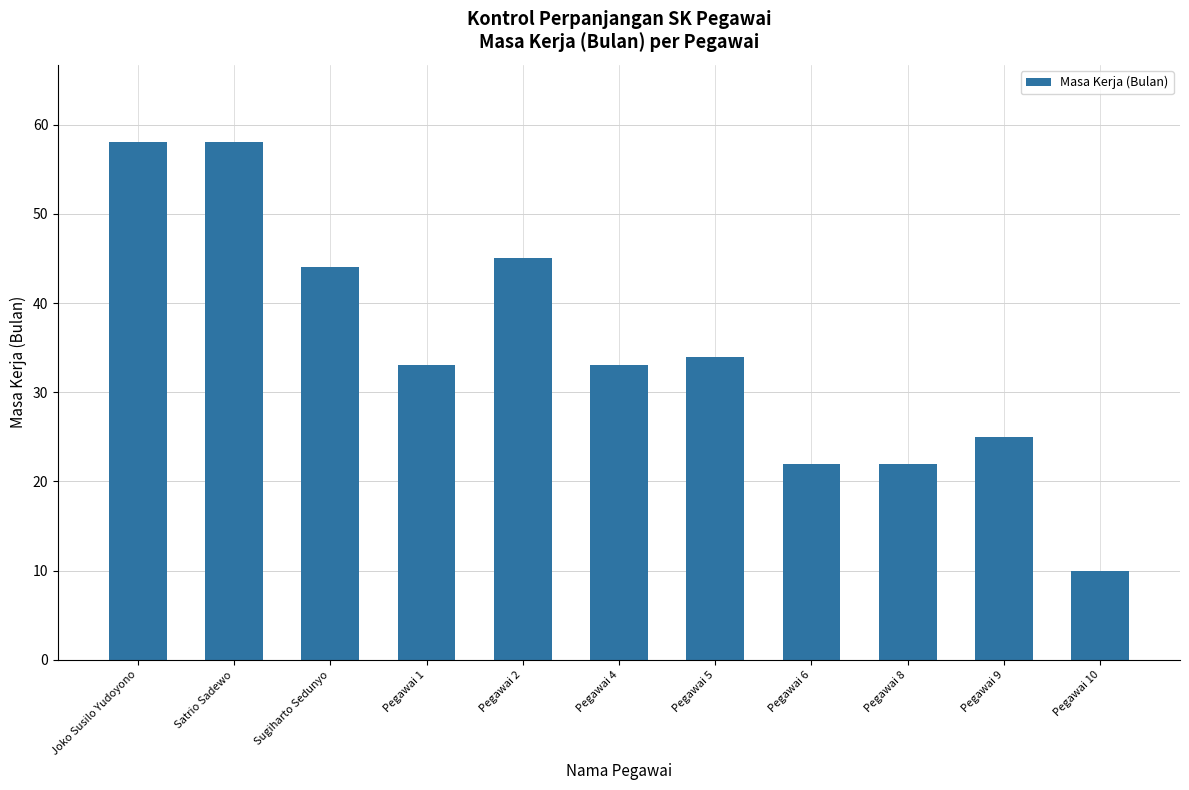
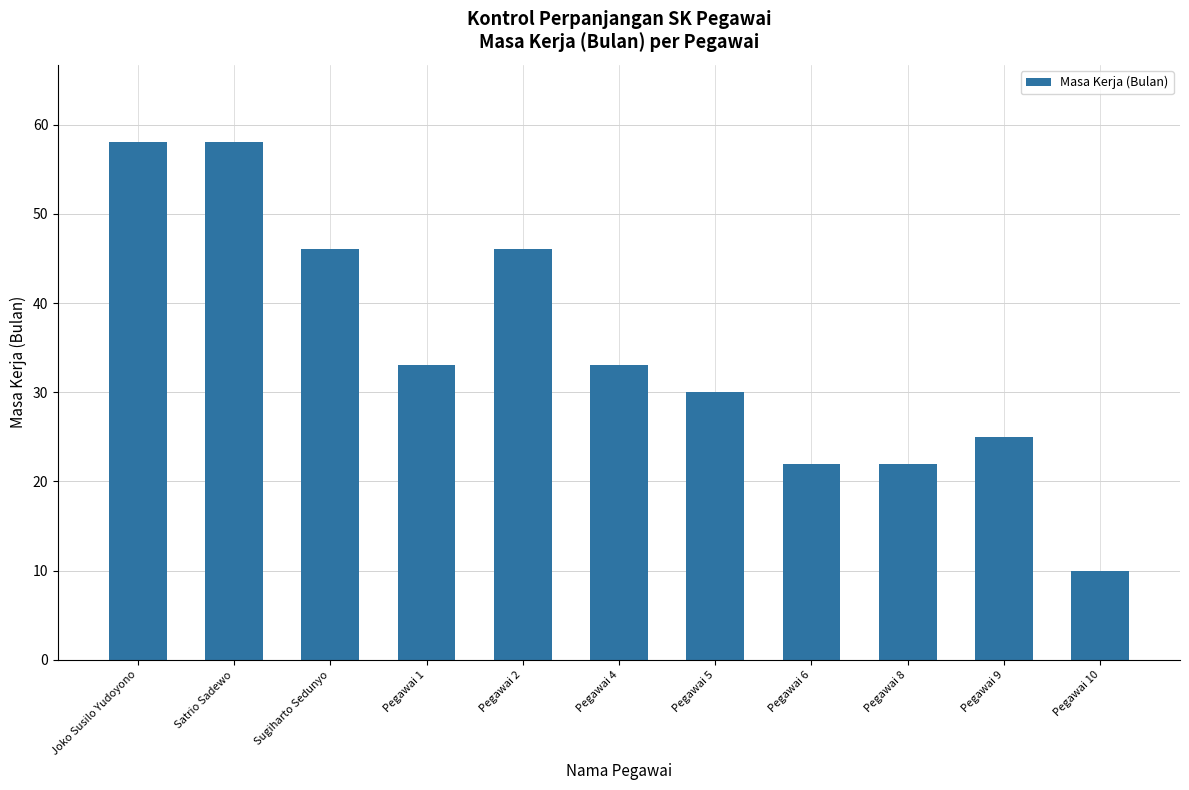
  {
    "Joko Susilo Yudoyono": 58,
    "Satrio Sadewo": 58,
-   "Sugiharto Sedunyo": 44,
+   "Sugiharto Sedunyo": 46,
    "Pegawai 1": 33,
-   "Pegawai 2": 45,
+   "Pegawai 2": 46,
    "Pegawai 4": 33,
-   "Pegawai 5": 34,
+   "Pegawai 5": 30,
    "Pegawai 6": 22,
    "Pegawai 8": 22,
    "Pegawai 9": 25,
    "Pegawai 10": 10
  }
